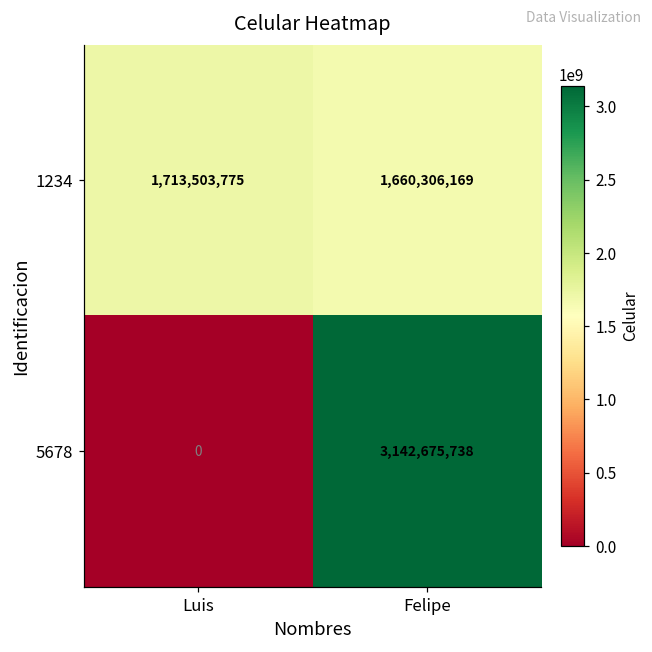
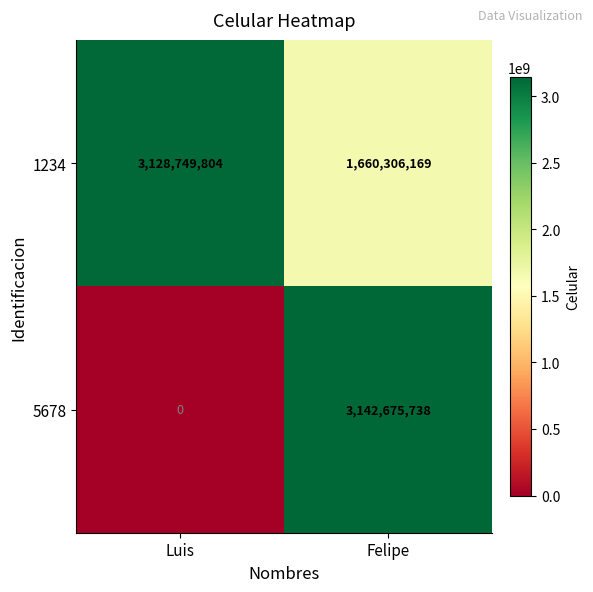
  {
    "1234": {
-     "Luis": "1,713,503,775",
+     "Luis": "3,128,749,804",
      "Felipe": "1,660,306,169"
    },
    "5678": {
      "Luis": "0",
      "Felipe": "3,142,675,738"
    }
  }
